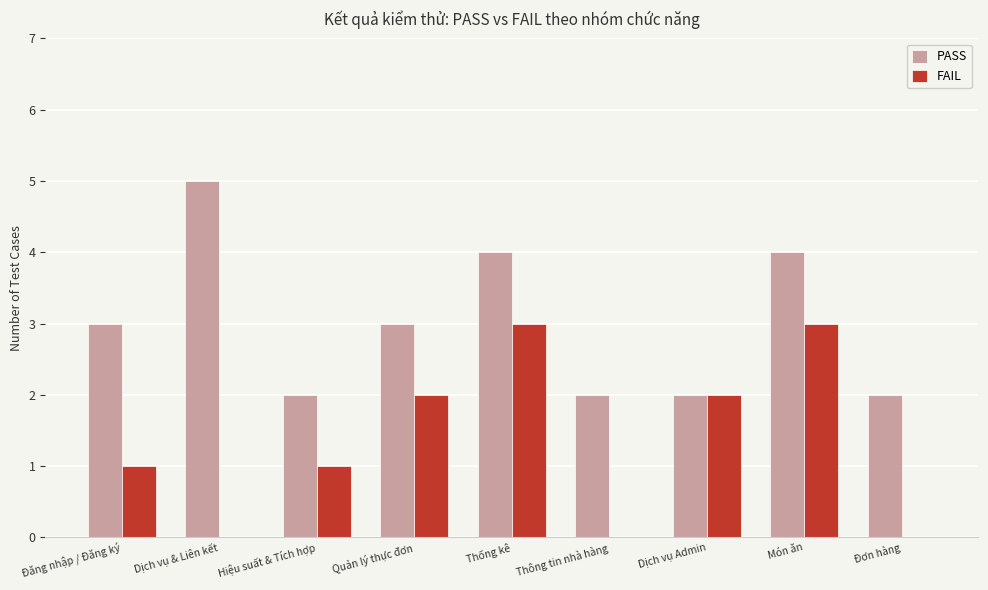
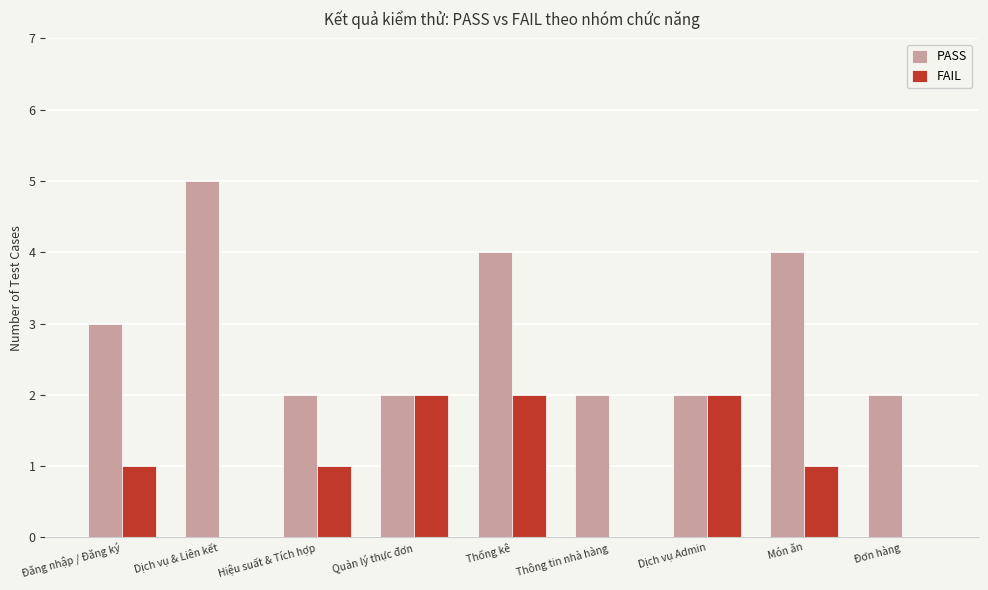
  {
    "PASS": {
      "Đăng nhập / Đăng ký": 3,
      "Dịch vụ & Liên kết": 5,
      "Hiệu suất & Tích hợp": 2,
-     "Quản lý thực đơn": 3,
+     "Quản lý thực đơn": 2,
      "Thống kê": 4,
      "Thông tin nhà hàng": 2,
      "Dịch vụ Admin": 2,
      "Món ăn": 4,
      "Đơn hàng": 2
    },
    "FAIL": {
      "Đăng nhập / Đăng ký": 1,
      "Dịch vụ & Liên kết": 0,
      "Hiệu suất & Tích hợp": 1,
      "Quản lý thực đơn": 2,
-     "Thống kê": 3,
+     "Thống kê": 2,
      "Thông tin nhà hàng": 0,
      "Dịch vụ Admin": 2,
-     "Món ăn": 3,
+     "Món ăn": 1,
      "Đơn hàng": 0
    }
  }
